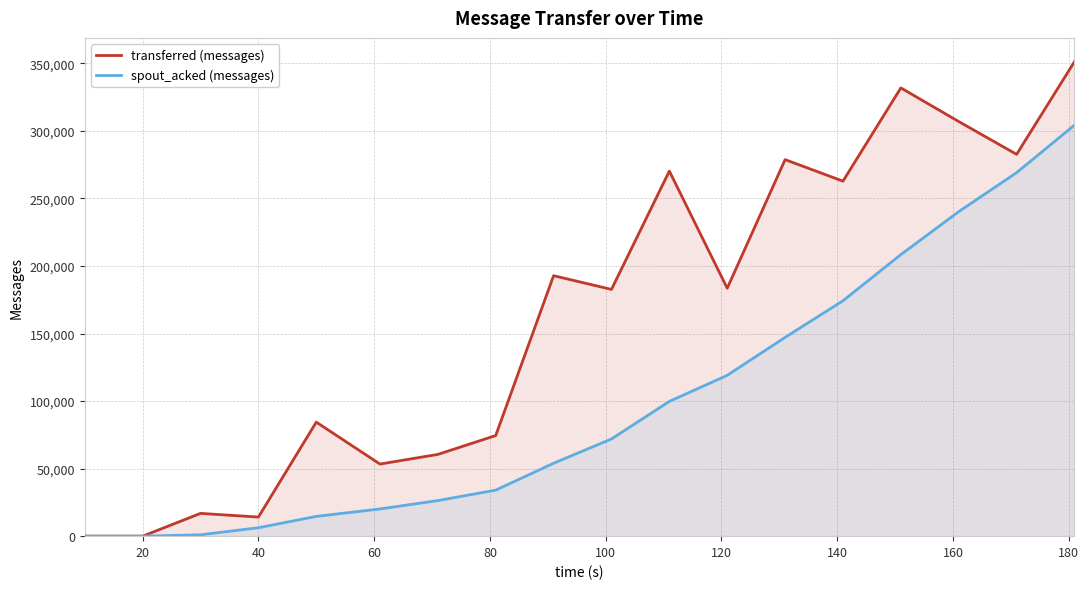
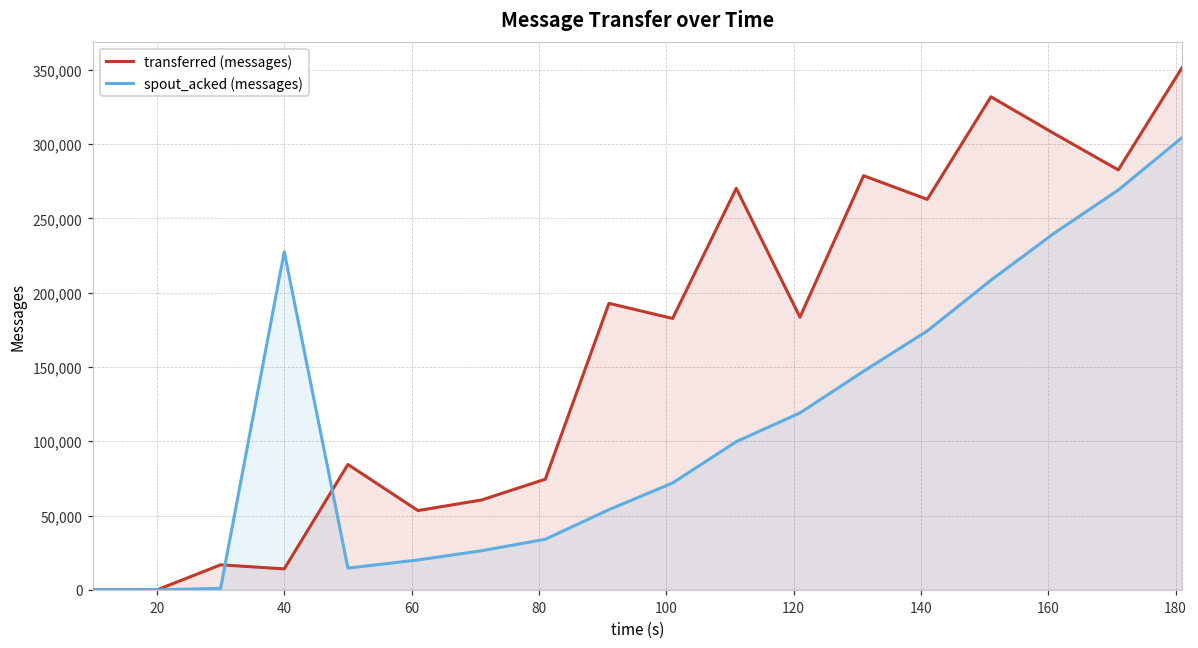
  {
    "transferred (messages)": {
      "40": "14,000"
    },
    "spout_acked (messages)": {
-     "40": "6,000"
+     "40": "228,000"
    }
  }
